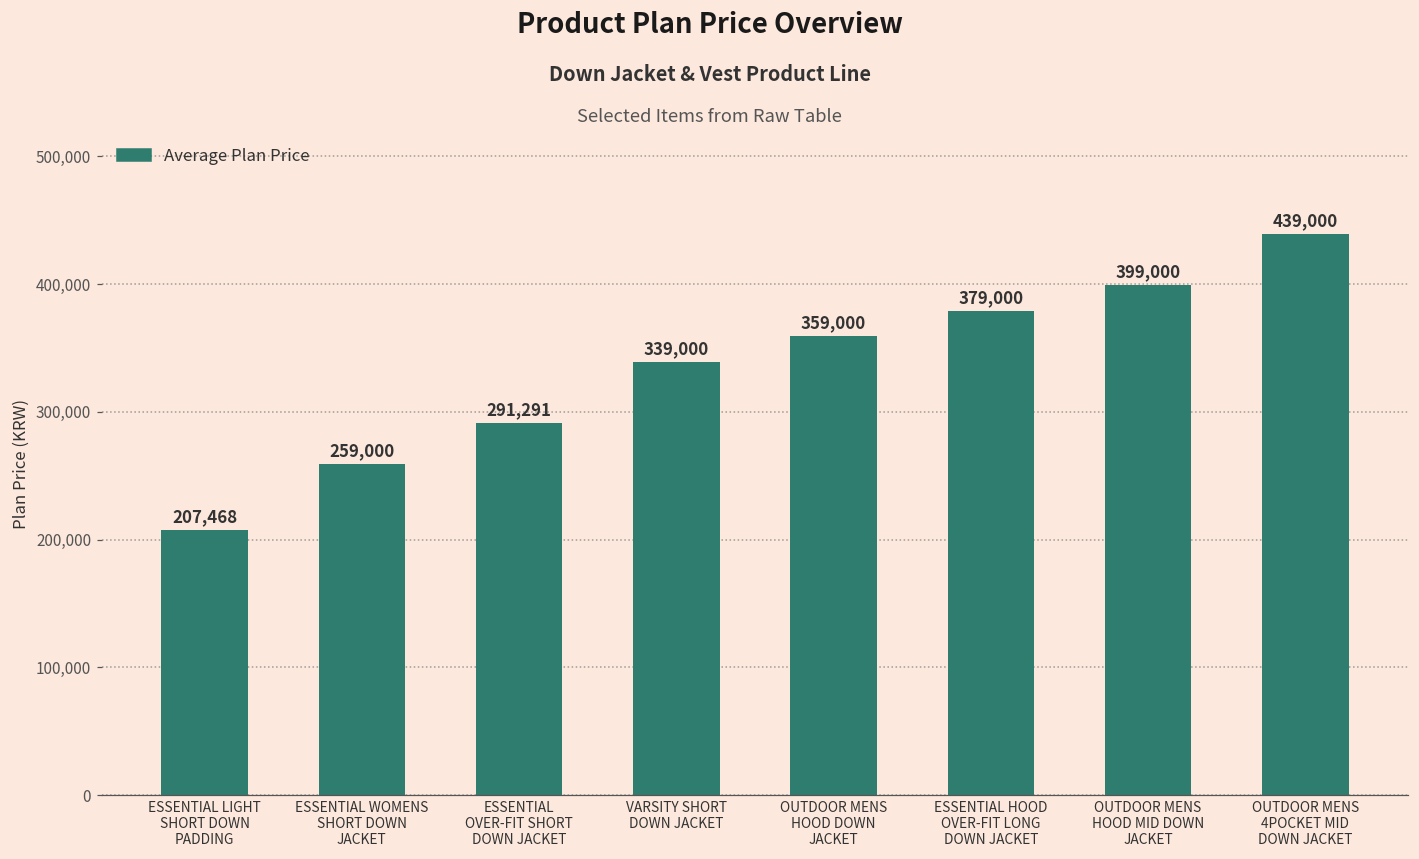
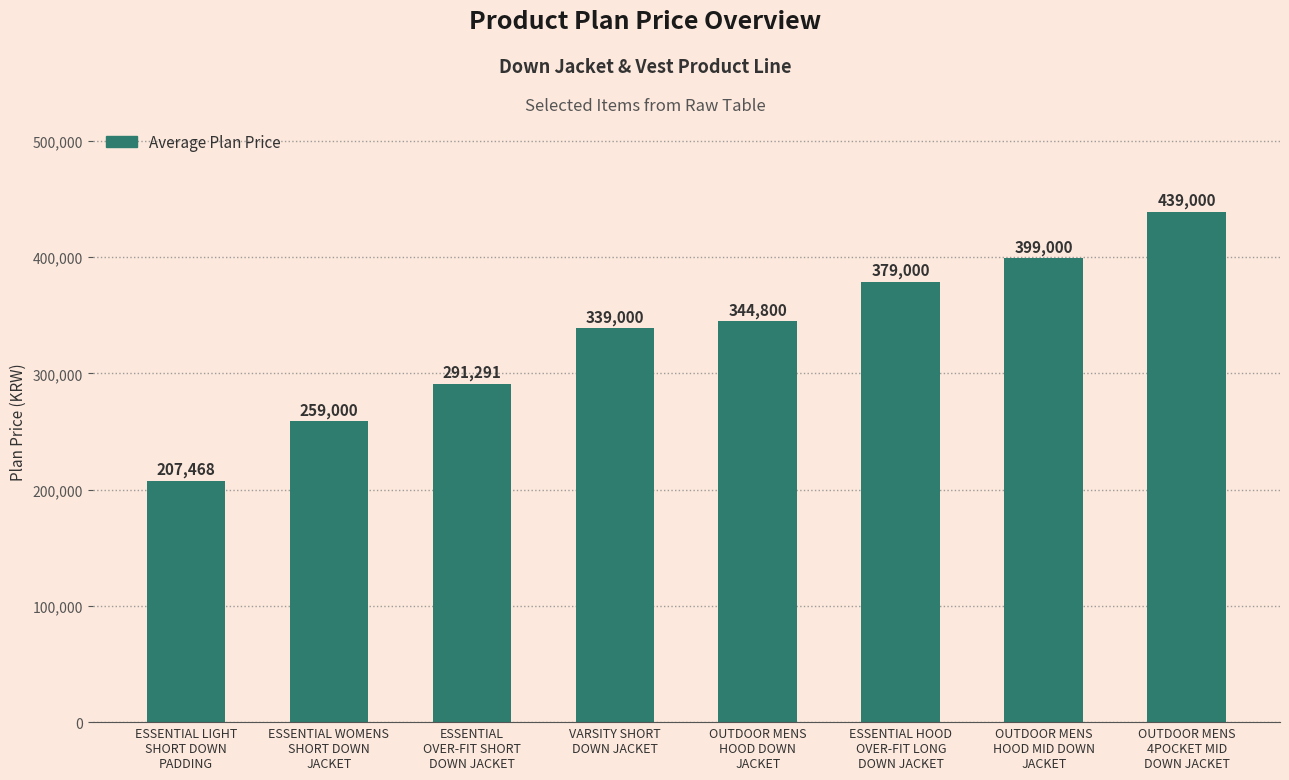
  {
    "ESSENTIAL LIGHT SHORT DOWN PADDING": "207,468",
    "ESSENTIAL WOMENS SHORT DOWN JACKET": "259,000",
    "ESSENTIAL OVER-FIT SHORT DOWN JACKET": "291,291",
    "VARSITY SHORT DOWN JACKET": "339,000",
-   "OUTDOOR MENS HOOD DOWN JACKET": "359,000",
+   "OUTDOOR MENS HOOD DOWN JACKET": "344,800",
    "ESSENTIAL HOOD OVER-FIT LONG DOWN JACKET": "379,000",
    "OUTDOOR MENS HOOD MID DOWN JACKET": "399,000",
    "OUTDOOR MENS 4POCKET MID DOWN JACKET": "439,000"
  }
